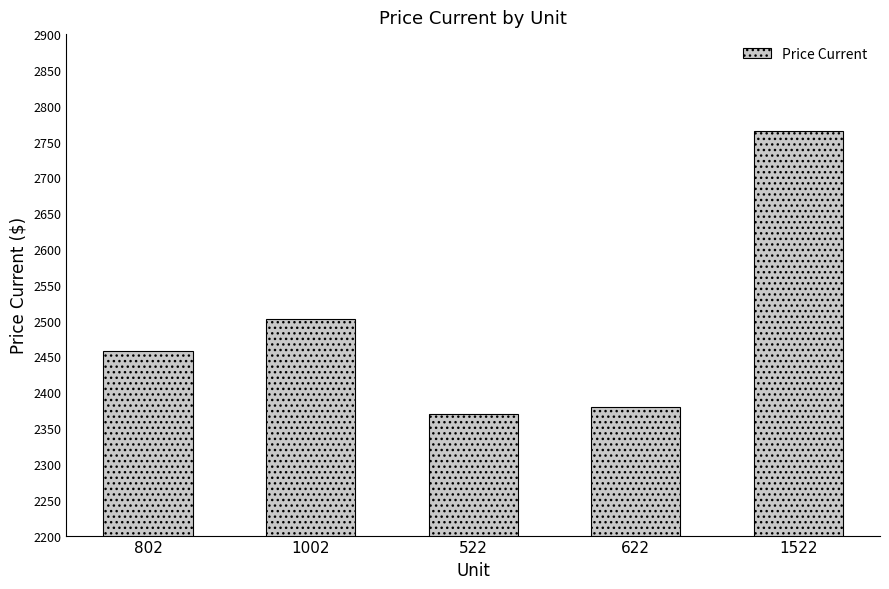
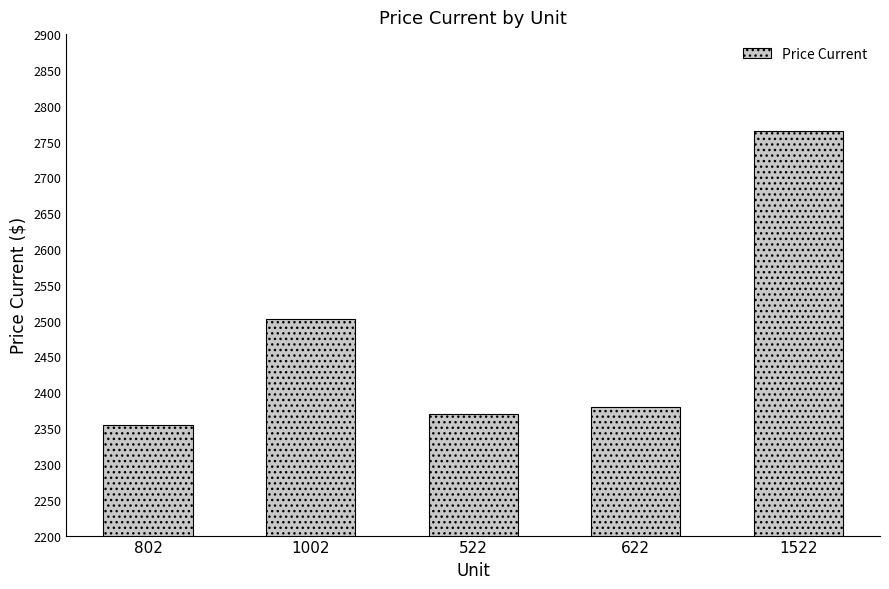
  {
-   "802": 2460,
+   "802": 2360,
    "1002": 2500,
    "522": 2370,
    "622": 2380,
    "1522": 2770
  }
